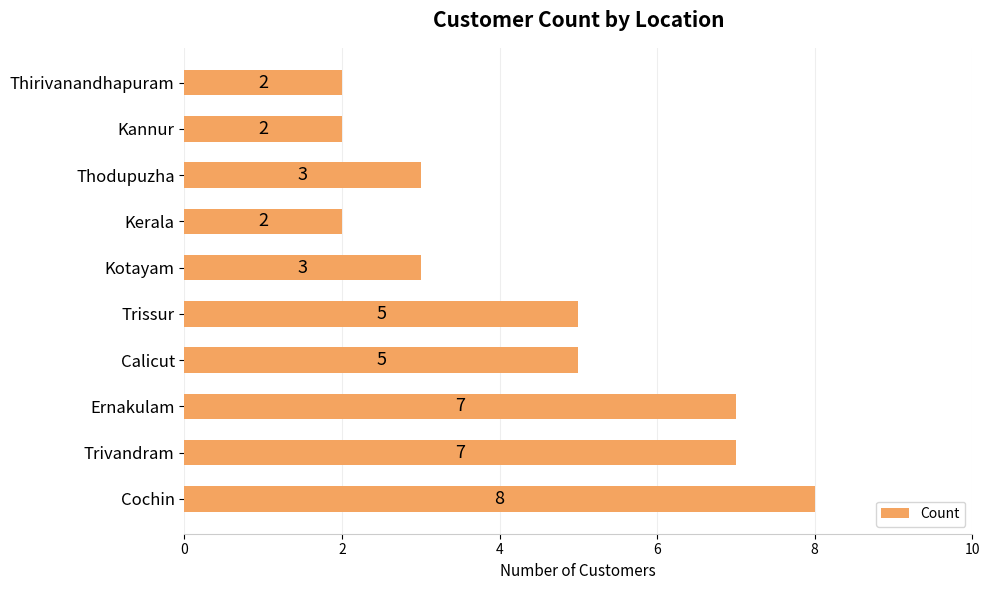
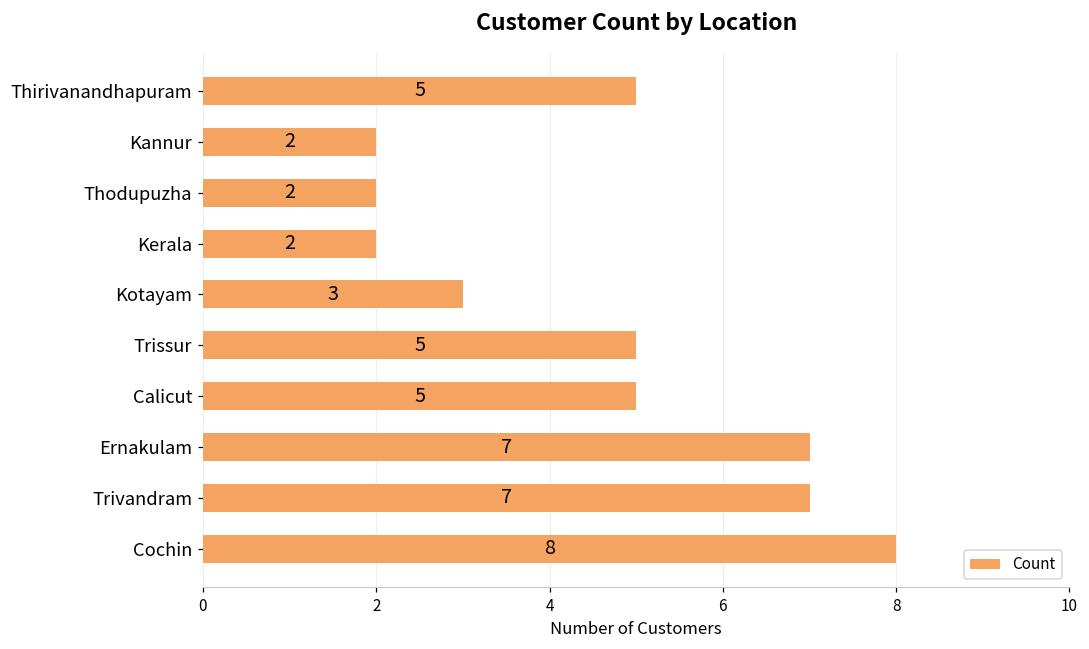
  {
-   "Thirivanandhapuram": 2,
+   "Thirivanandhapuram": 5,
    "Kannur": 2,
-   "Thodupuzha": 3,
+   "Thodupuzha": 2,
    "Kerala": 2,
    "Kotayam": 3,
    "Trissur": 5,
    "Calicut": 5,
    "Ernakulam": 7,
    "Trivandram": 7,
    "Cochin": 8
  }
